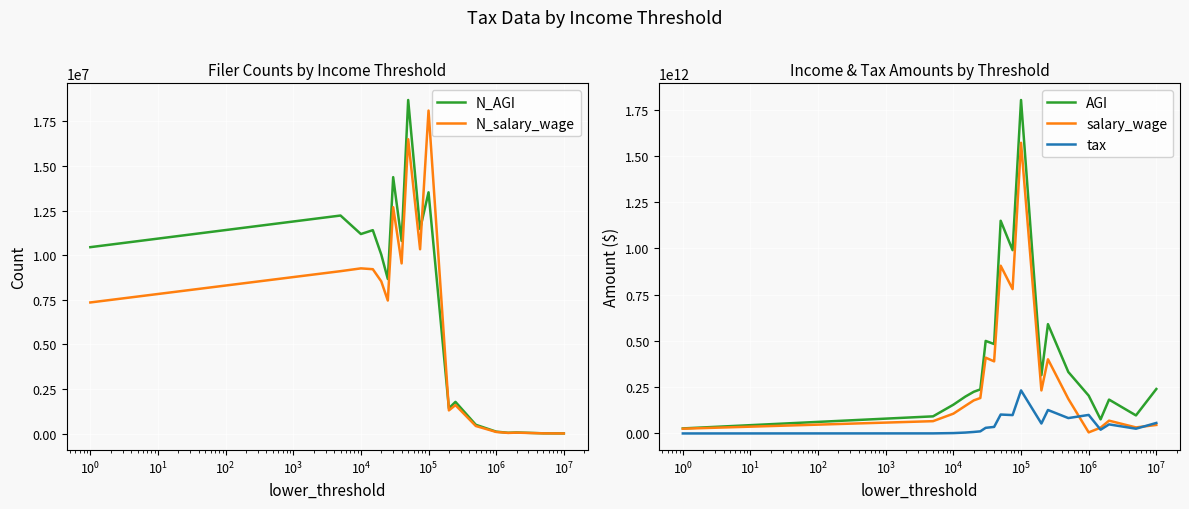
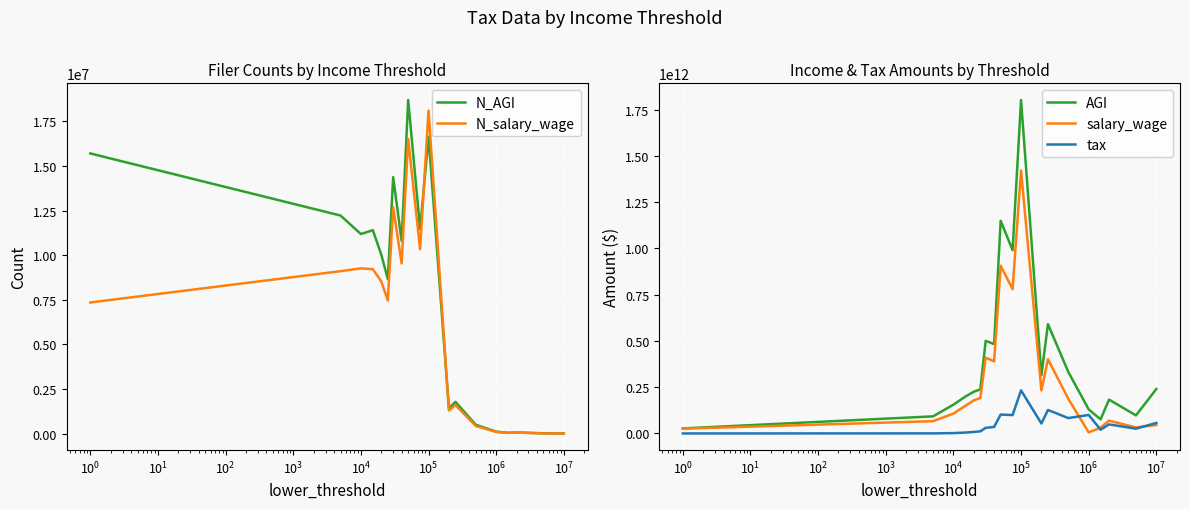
  {
    "Filer Counts by Income Threshold": {
      "N_AGI": {
-       "10^0": 10400000,
+       "10^0": 15700000,
        "10^4": 11200000,
-       "10^5": 13500000
+       "10^5": 16600000
      },
      "N_salary_wage": {
        "10^0": 7300000,
        "10^4": 9300000,
        "10^5": 18100000
      }
    },
    "Income & Tax Amounts by Threshold": {
      "AGI": {
        "10^4": 160000000000,
        "10^5": 1800000000000,
-       "10^6": 200000000000,
+       "10^6": 130000000000,
        "10^7": 240000000000
      },
      "salary_wage": {
        "10^4": 110000000000,
-       "10^5": 1570000000000,
+       "10^5": 1420000000000,
        "10^6": 10000000000
      },
      "tax": {
        "10^0": 0,
        "10^4": 0,
        "10^5": 230000000000,
        "10^6": 100000000000
      }
    }
  }
